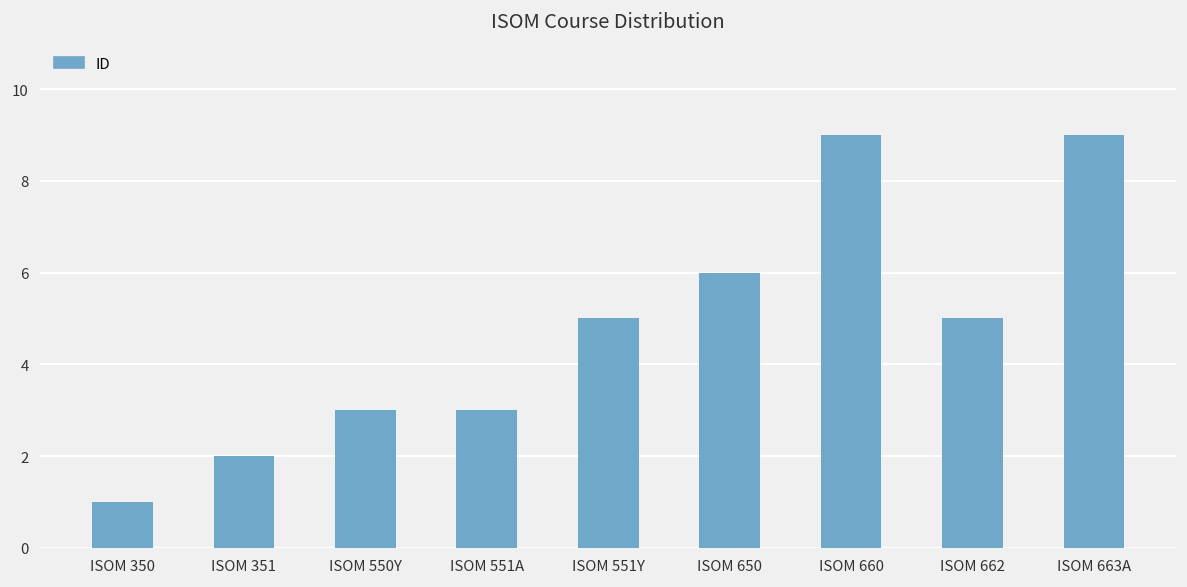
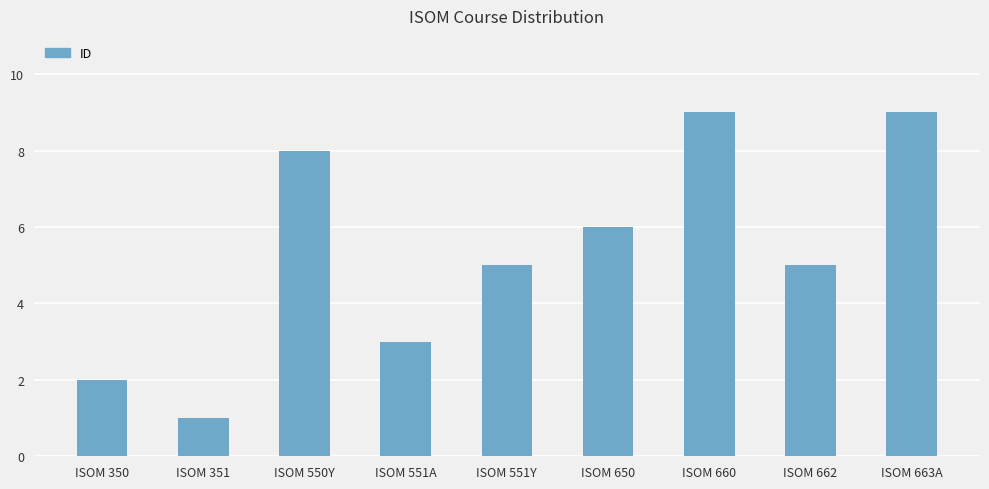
  {
-   "ISOM 350": 1,
-   "ISOM 351": 2,
-   "ISOM 550Y": 3,
+   "ISOM 350": 2,
+   "ISOM 351": 1,
+   "ISOM 550Y": 8,
    "ISOM 551A": 3,
    "ISOM 551Y": 5,
    "ISOM 650": 6,
    "ISOM 660": 9,
    "ISOM 662": 5,
    "ISOM 663A": 9
  }
